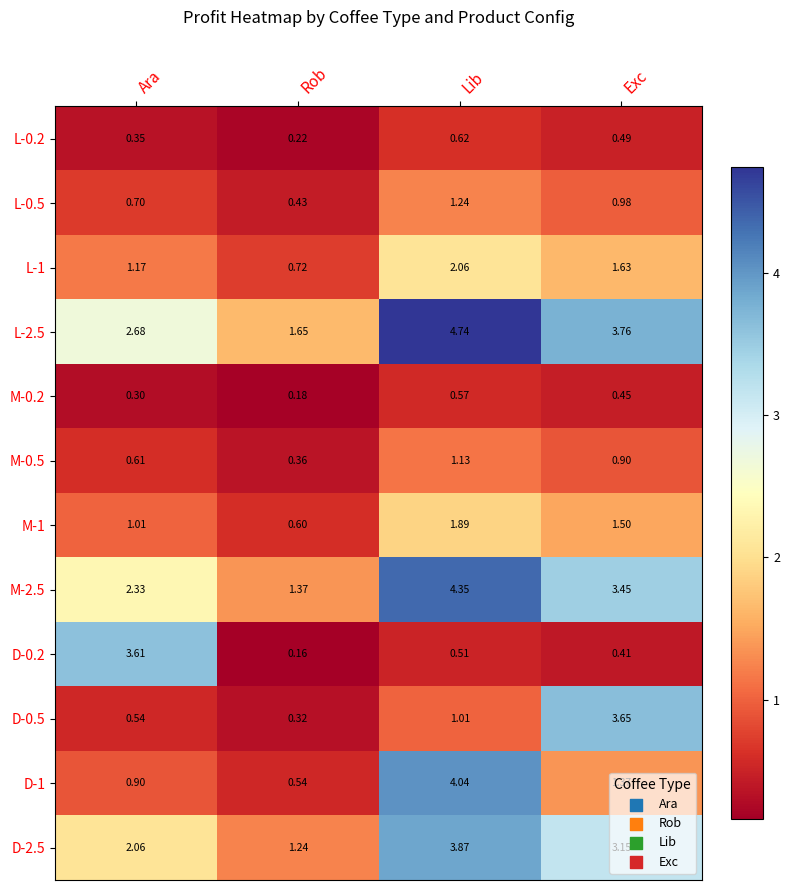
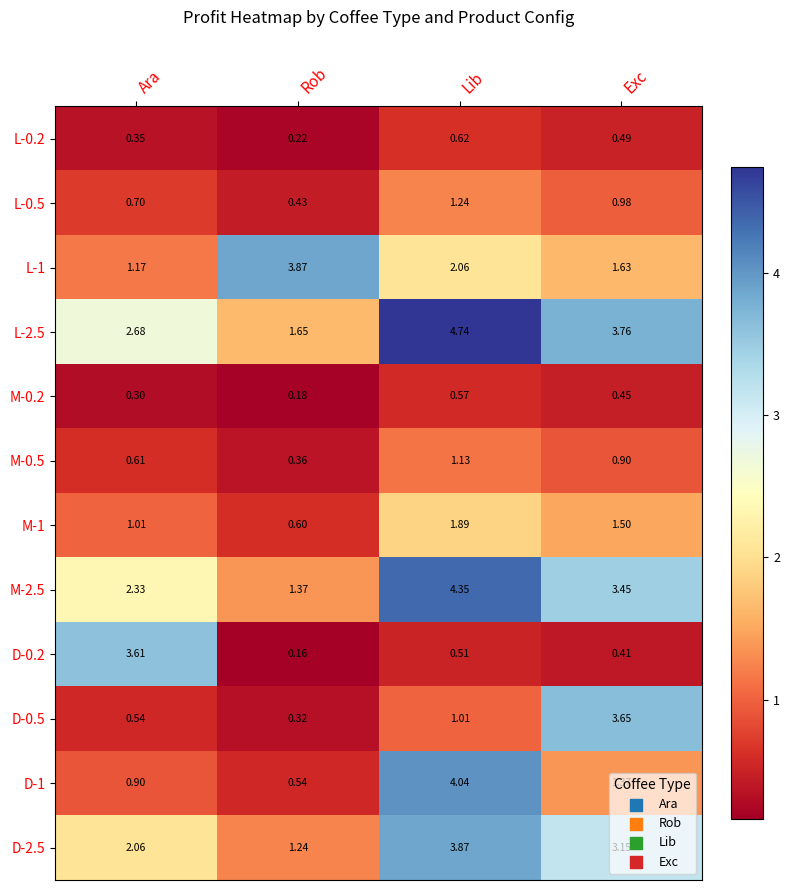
  {
    "L-0.2": {
      "Ara": 0.35,
      "Rob": 0.22,
      "Lib": 0.62,
      "Exc": 0.49
    },
    "L-0.5": {
      "Ara": 0.70,
      "Rob": 0.43,
      "Lib": 1.24,
      "Exc": 0.98
    },
    "L-1": {
      "Ara": 1.17,
-     "Rob": 0.72,
+     "Rob": 3.87,
      "Lib": 2.06,
      "Exc": 1.63
    },
    "L-2.5": {
      "Ara": 2.68,
      "Rob": 1.65,
      "Lib": 4.74,
      "Exc": 3.76
    },
    "M-0.2": {
      "Ara": 0.30,
      "Rob": 0.18,
      "Lib": 0.57,
      "Exc": 0.45
    },
    "M-0.5": {
      "Ara": 0.61,
      "Rob": 0.36,
      "Lib": 1.13,
      "Exc": 0.90
    },
    "M-1": {
      "Ara": 1.01,
      "Rob": 0.60,
      "Lib": 1.89,
      "Exc": 1.50
    },
    "M-2.5": {
      "Ara": 2.33,
      "Rob": 1.37,
      "Lib": 4.35,
      "Exc": 3.45
    },
    "D-0.2": {
      "Ara": 3.61,
      "Rob": 0.16,
      "Lib": 0.51,
      "Exc": 0.41
    },
    "D-0.5": {
      "Ara": 0.54,
      "Rob": 0.32,
      "Lib": 1.01,
      "Exc": 3.65
    },
    "D-1": {
      "Ara": 0.90,
      "Rob": 0.54,
      "Lib": 4.04
    },
    "D-2.5": {
      "Ara": 2.06,
      "Rob": 1.24,
      "Lib": 3.87
    }
  }
